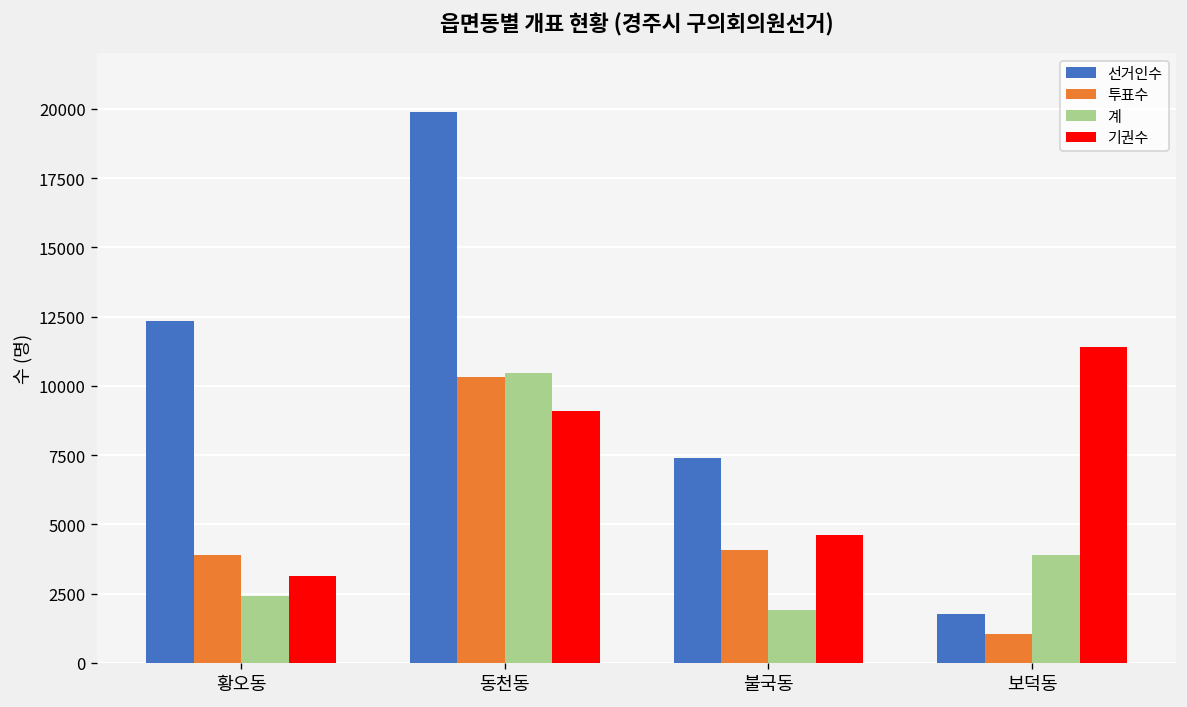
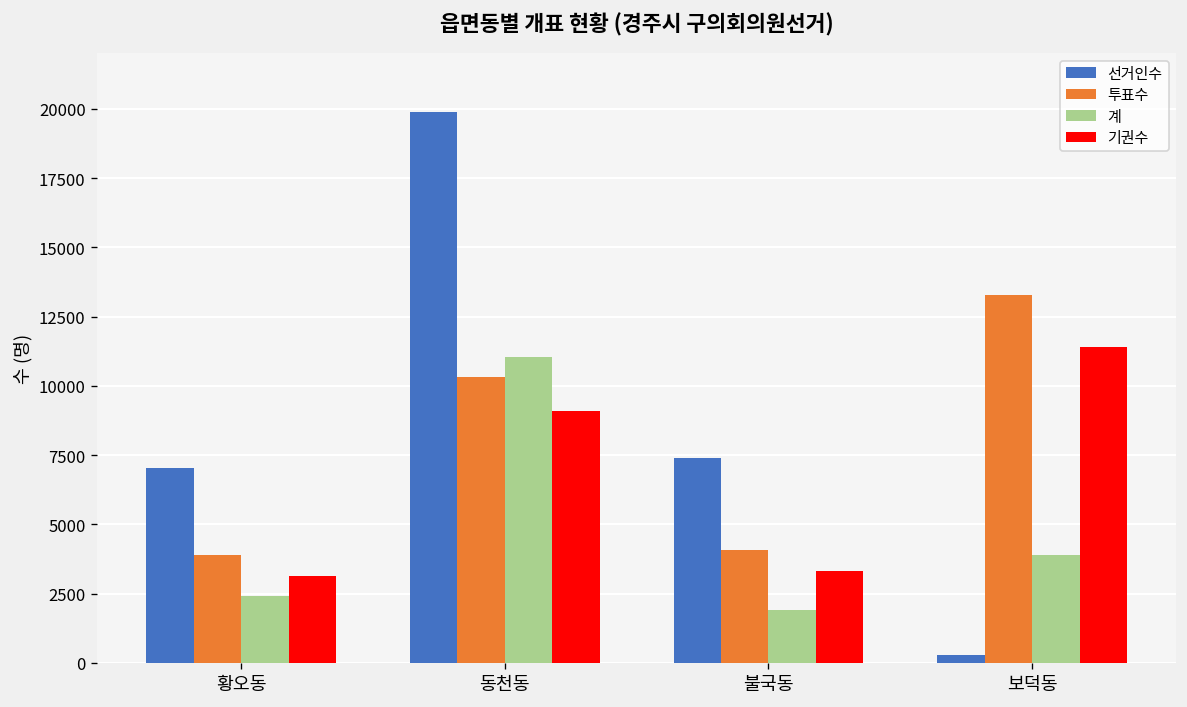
  {
    "선거인수": {
-     "황오동": 12300,
+     "황오동": 7000,
      "동천동": 19900,
      "불국동": 7400,
-     "보덕동": 1800
+     "보덕동": 300
    },
    "투표수": {
      "황오동": 3900,
      "동천동": 10300,
      "불국동": 4100,
-     "보덕동": 1100
+     "보덕동": 13300
    },
    "계": {
      "황오동": 2400,
-     "동천동": 10500,
+     "동천동": 11000,
      "불국동": 1900,
      "보덕동": 3900
    },
    "기권수": {
      "황오동": 3100,
      "동천동": 9100,
-     "불국동": 4600,
+     "불국동": 3300,
      "보덕동": 11400
    }
  }
